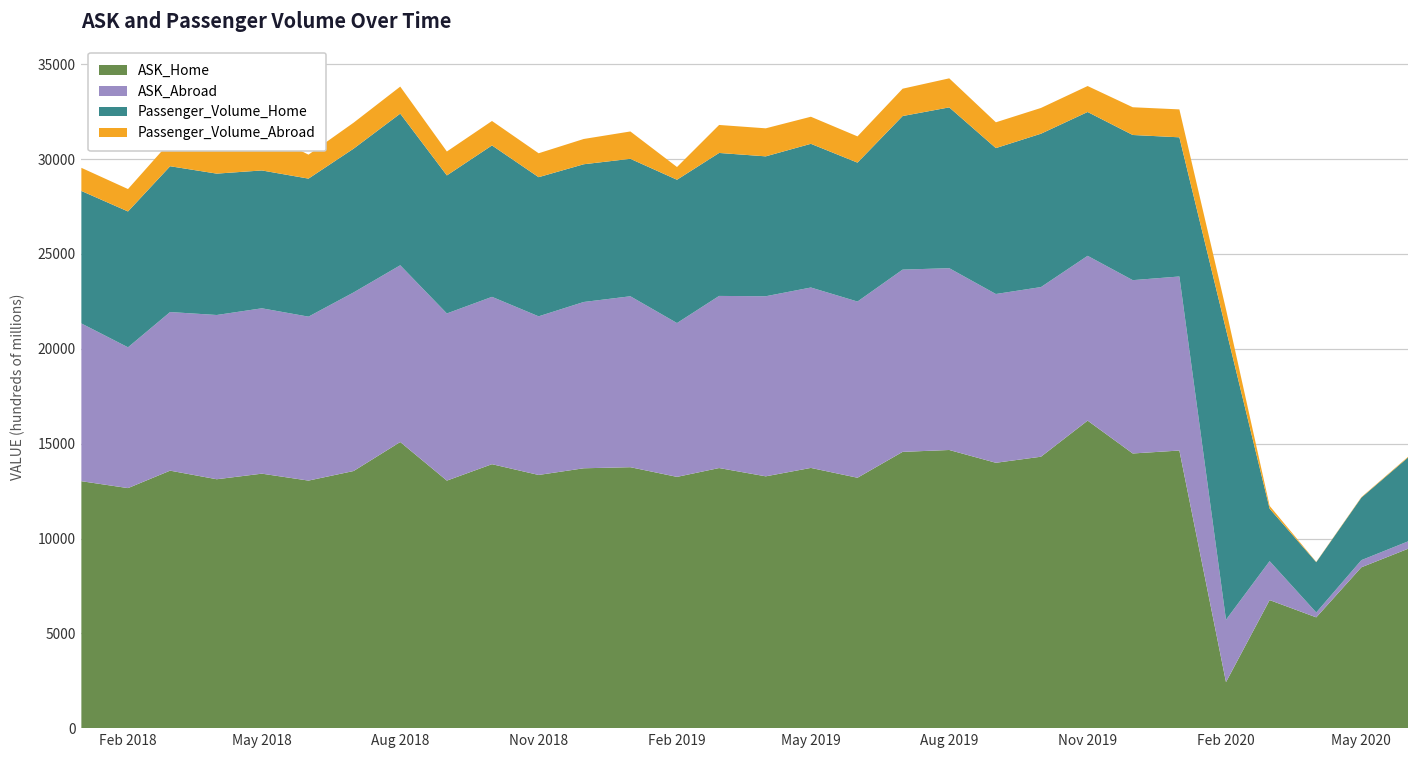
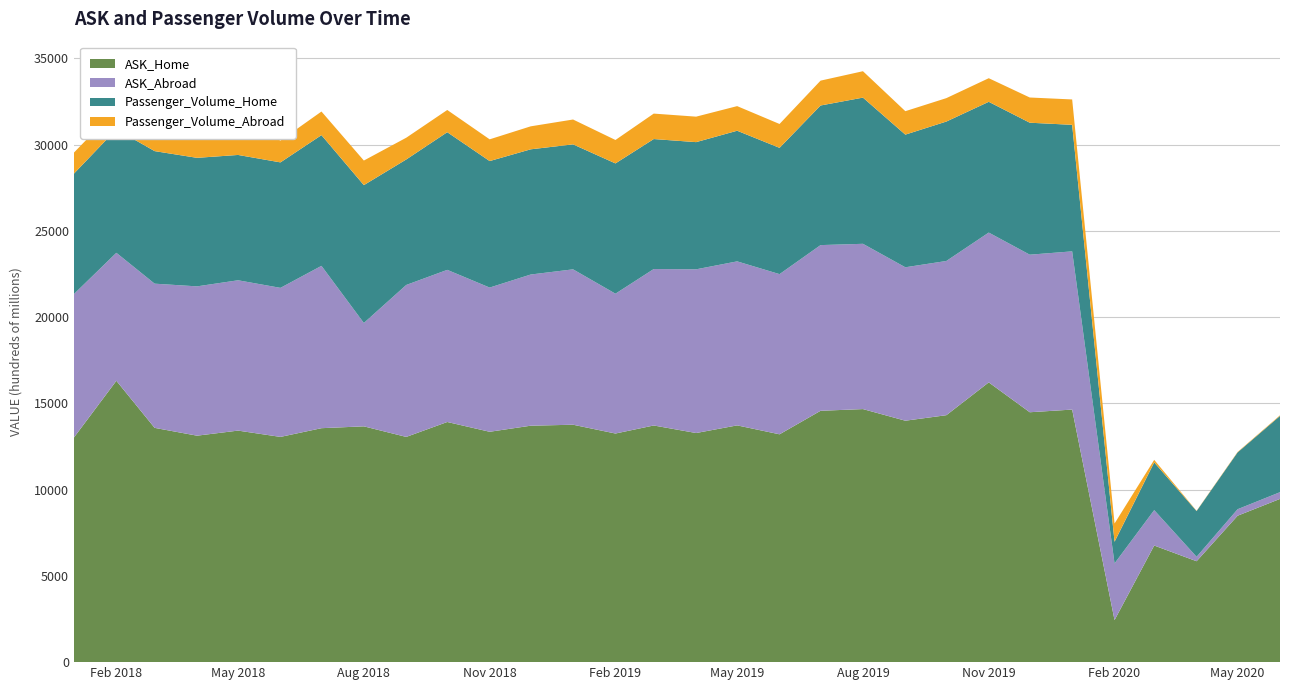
  {
    "ASK_Home": {
-     "Feb 2018": 12700,
-     "Aug 2018": 15100
+     "Feb 2018": 16300,
+     "Aug 2018": 13700
    },
    "ASK_Abroad": {
-     "Aug 2018": 9300
+     "Aug 2018": 6000
    },
    "Passenger_Volume_Home": {
-     "Feb 2020": 15300
+     "Feb 2020": 1300
    },
    "Passenger_Volume_Abroad": {
      "Aug 2018": 1400,
      "Nov 2018": 1300,
-     "Feb 2019": 700,
+     "Feb 2019": 1400,
      "May 2019": 1400,
      "Aug 2019": 1500,
      "Nov 2019": 1400,
      "Feb 2020": 1100
    }
  }
